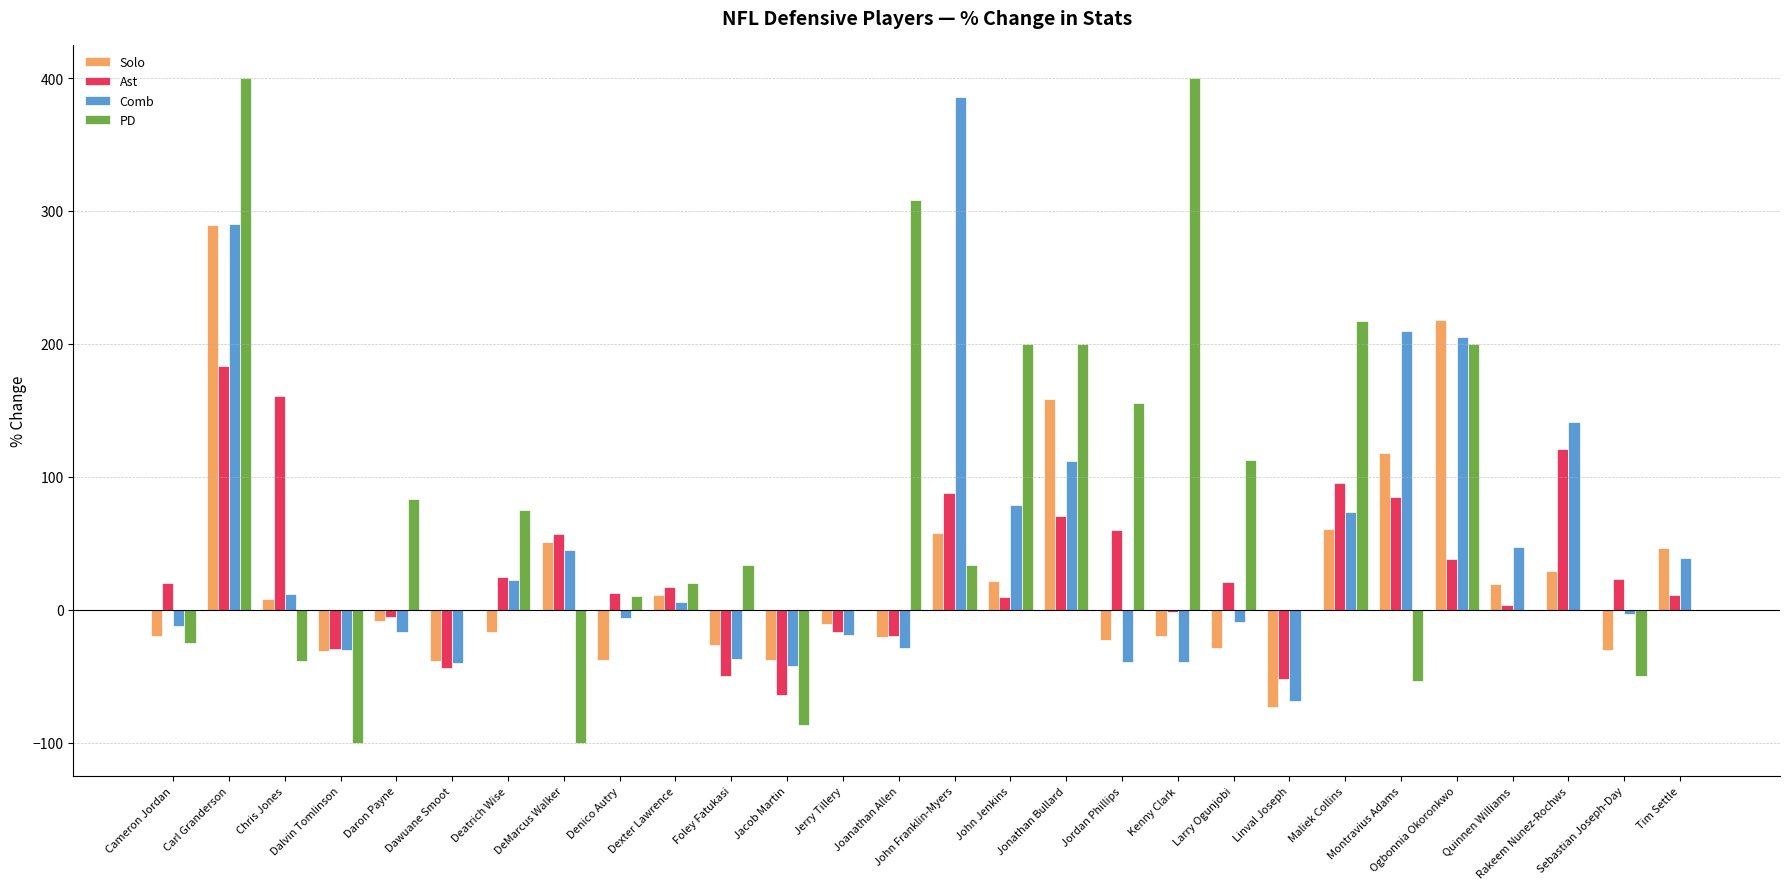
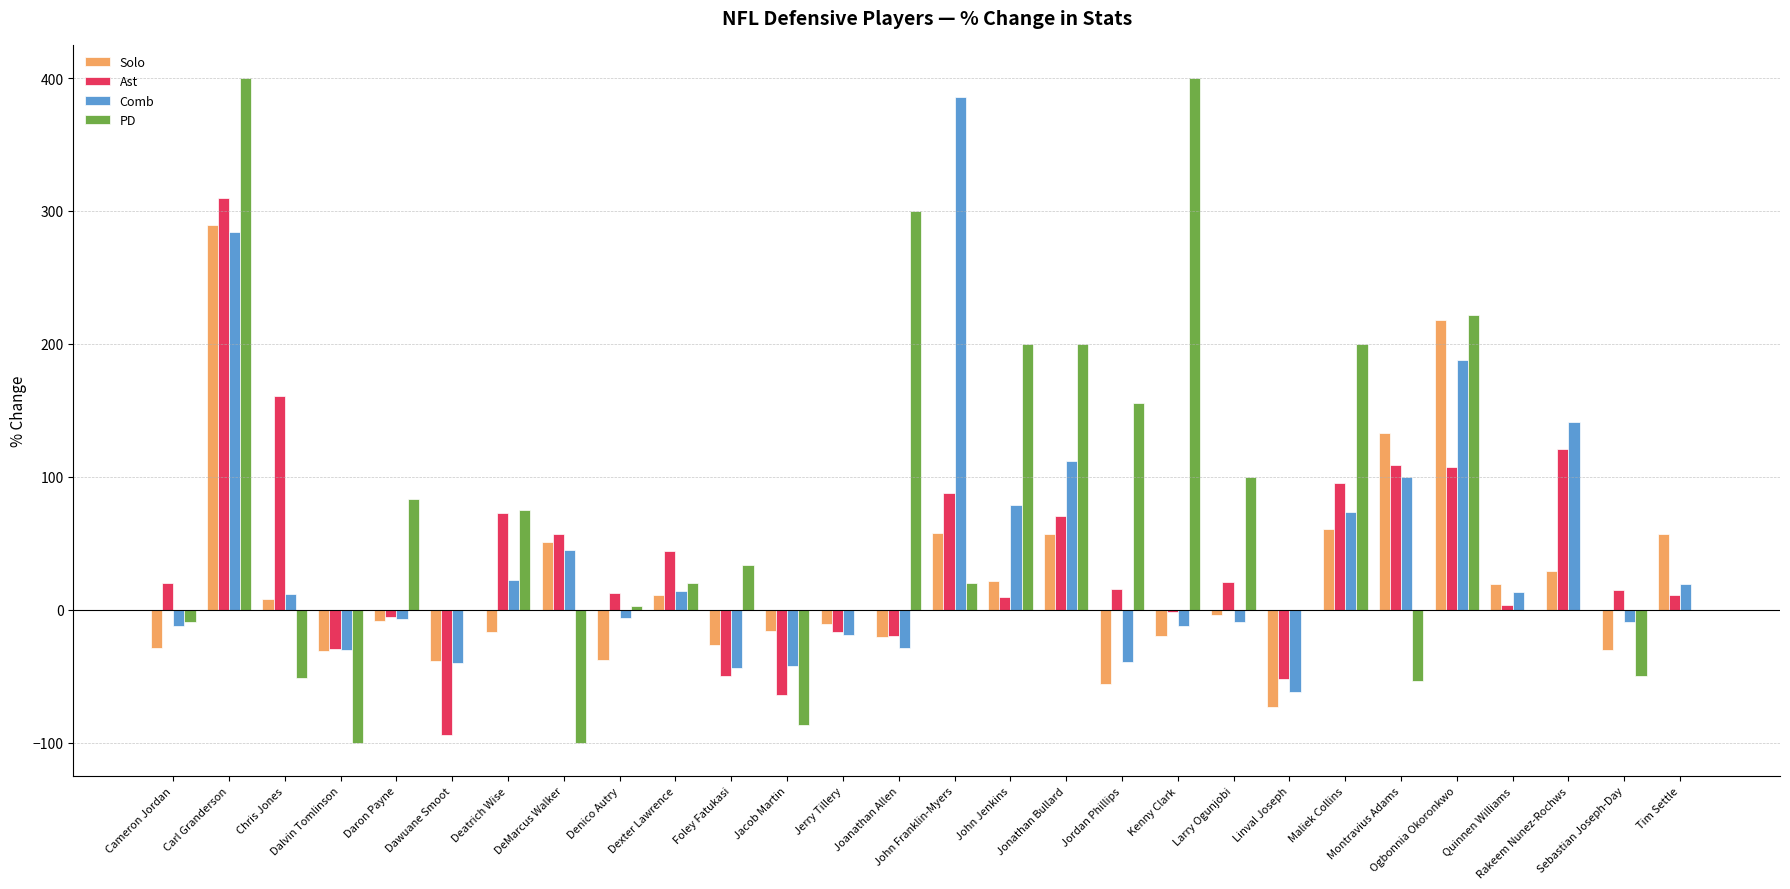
  {
    "Solo": {
-     "Cameron Jordan": -20,
+     "Cameron Jordan": -28,
      "Carl Granderson": 290,
      "Chris Jones": 8,
      "Dalvin Tomlinson": -31,
      "Daron Payne": -9,
      "Dawuane Smoot": -38,
      "Deatrich Wise": -17,
      "DeMarcus Walker": 51,
      "Denico Autry": -38,
      "Dexter Lawrence": 11,
      "Foley Fatukasi": -26,
-     "Jacob Martin": -38,
+     "Jacob Martin": -16,
      "Jerry Tillery": -10,
      "Joanathan Allen": -20,
      "John Franklin-Myers": 58,
      "John Jenkins": 22,
-     "Jonathan Bullard": 158,
-     "Jordan Phillips": -23,
+     "Jonathan Bullard": 57,
+     "Jordan Phillips": -56,
      "Kenny Clark": -20,
-     "Larry Ogunjobi": -29,
+     "Larry Ogunjobi": -4,
      "Linval Joseph": -73,
      "Maliek Collins": 61,
-     "Montravius Adams": 118,
+     "Montravius Adams": 133,
      "Ogbonnia Okoronkwo": 218,
      "Quinnen Williams": 19,
      "Rakeem Nunez-Rochws": 29,
      "Sebastian Joseph-Day": -31,
-     "Tim Settle": 46
+     "Tim Settle": 57
    },
    "Ast": {
      "Cameron Jordan": 20,
-     "Carl Granderson": 184,
+     "Carl Granderson": 310,
      "Chris Jones": 161,
      "Dalvin Tomlinson": -29,
      "Daron Payne": -5,
-     "Dawuane Smoot": -43,
-     "Deatrich Wise": 25,
+     "Dawuane Smoot": -95,
+     "Deatrich Wise": 73,
      "DeMarcus Walker": 57,
      "Denico Autry": 13,
-     "Dexter Lawrence": 17,
+     "Dexter Lawrence": 44,
      "Foley Fatukasi": -50,
      "Jacob Martin": -64,
      "Jerry Tillery": -17,
      "Joanathan Allen": -20,
      "John Franklin-Myers": 88,
      "John Jenkins": 10,
      "Jonathan Bullard": 70,
-     "Jordan Phillips": 60,
+     "Jordan Phillips": 16,
      "Larry Ogunjobi": 21,
      "Linval Joseph": -52,
      "Maliek Collins": 96,
-     "Montravius Adams": 85,
-     "Ogbonnia Okoronkwo": 38,
+     "Montravius Adams": 109,
+     "Ogbonnia Okoronkwo": 107,
      "Quinnen Williams": 4,
      "Rakeem Nunez-Rochws": 121,
-     "Sebastian Joseph-Day": 23,
+     "Sebastian Joseph-Day": 15,
      "Tim Settle": 11
    },
    "Comb": {
      "Cameron Jordan": -12,
-     "Carl Granderson": 290,
+     "Carl Granderson": 284,
      "Chris Jones": 12,
      "Dalvin Tomlinson": -30,
-     "Daron Payne": -17,
+     "Daron Payne": -7,
      "Dawuane Smoot": -40,
      "Deatrich Wise": 22,
      "DeMarcus Walker": 45,
      "Denico Autry": -6,
-     "Dexter Lawrence": 6,
-     "Foley Fatukasi": -37,
+     "Dexter Lawrence": 14,
+     "Foley Fatukasi": -44,
      "Jacob Martin": -42,
      "Jerry Tillery": -19,
      "Joanathan Allen": -29,
      "John Franklin-Myers": 385,
      "John Jenkins": 79,
      "Jonathan Bullard": 112,
      "Jordan Phillips": -39,
-     "Kenny Clark": -40,
+     "Kenny Clark": -12,
      "Larry Ogunjobi": -9,
-     "Linval Joseph": -69,
+     "Linval Joseph": -62,
      "Maliek Collins": 73,
-     "Montravius Adams": 210,
-     "Ogbonnia Okoronkwo": 206,
-     "Quinnen Williams": 47,
+     "Montravius Adams": 100,
+     "Ogbonnia Okoronkwo": 188,
+     "Quinnen Williams": 13,
      "Rakeem Nunez-Rochws": 141,
-     "Sebastian Joseph-Day": -3,
-     "Tim Settle": 39
+     "Sebastian Joseph-Day": -9,
+     "Tim Settle": 19
    },
    "PD": {
-     "Cameron Jordan": -25,
+     "Cameron Jordan": -9,
      "Carl Granderson": 400,
-     "Chris Jones": -38,
+     "Chris Jones": -52,
      "Dalvin Tomlinson": -100,
      "Daron Payne": 83,
      "Dawuane Smoot": 0,
      "Deatrich Wise": 75,
      "DeMarcus Walker": -100,
-     "Denico Autry": 10,
+     "Denico Autry": 3,
      "Dexter Lawrence": 20,
      "Foley Fatukasi": 33,
      "Jacob Martin": -87,
      "Jerry Tillery": 0,
-     "Joanathan Allen": 308,
-     "John Franklin-Myers": 33,
+     "Joanathan Allen": 300,
+     "John Franklin-Myers": 20,
      "John Jenkins": 200,
      "Jonathan Bullard": 200,
      "Jordan Phillips": 156,
      "Kenny Clark": 400,
-     "Larry Ogunjobi": 113,
+     "Larry Ogunjobi": 100,
      "Linval Joseph": 0,
-     "Maliek Collins": 217,
+     "Maliek Collins": 200,
      "Montravius Adams": -54,
-     "Ogbonnia Okoronkwo": 200,
+     "Ogbonnia Okoronkwo": 222,
      "Quinnen Williams": 0,
      "Rakeem Nunez-Rochws": 0,
      "Sebastian Joseph-Day": -50,
      "Tim Settle": 0
    }
  }
